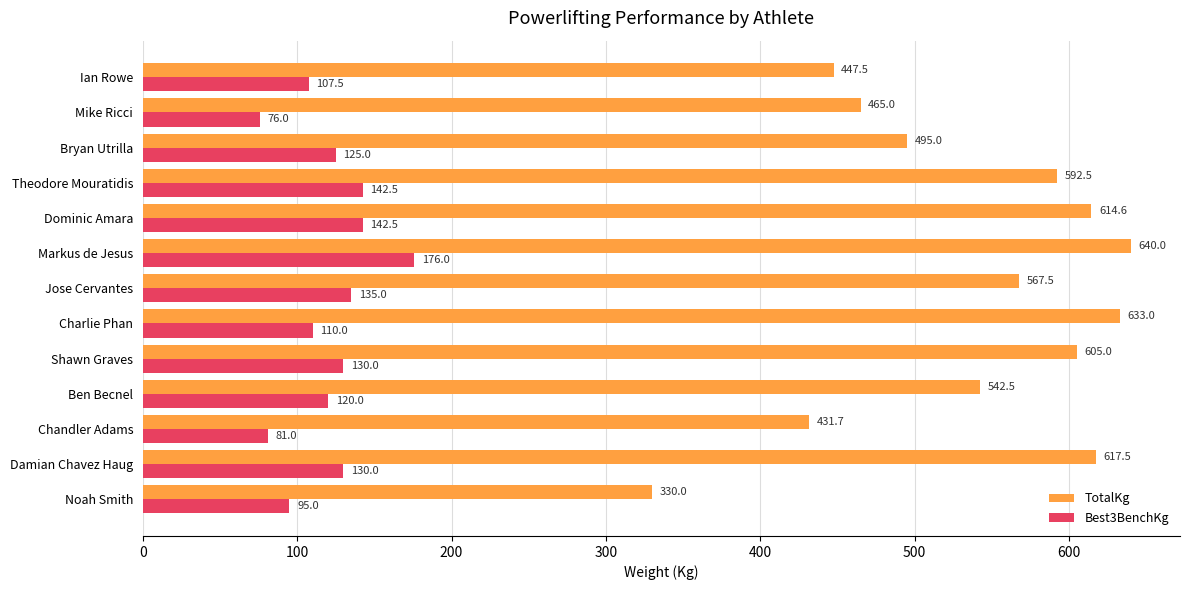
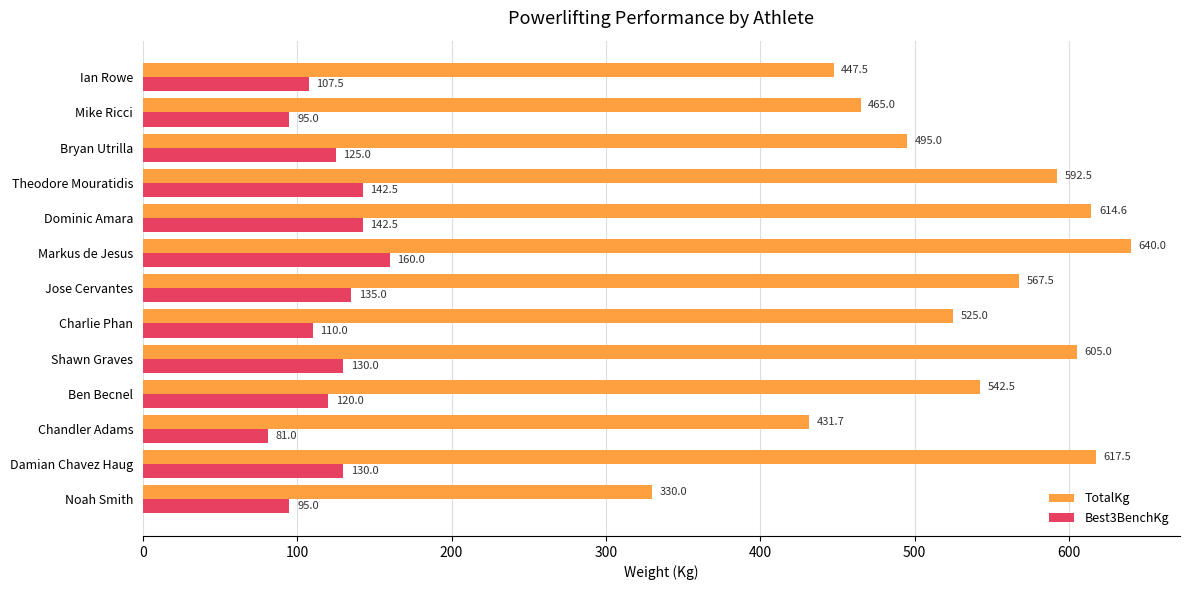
  {
    "TotalKg": {
      "Ian Rowe": 447.5,
      "Mike Ricci": 465.0,
      "Bryan Utrilla": 495.0,
      "Theodore Mouratidis": 592.5,
      "Dominic Amara": 614.6,
      "Markus de Jesus": 640.0,
      "Jose Cervantes": 567.5,
-     "Charlie Phan": 633.0,
+     "Charlie Phan": 525.0,
      "Shawn Graves": 605.0,
      "Ben Becnel": 542.5,
      "Chandler Adams": 431.7,
      "Damian Chavez Haug": 617.5,
      "Noah Smith": 330.0
    },
    "Best3BenchKg": {
      "Ian Rowe": 107.5,
-     "Mike Ricci": 76.0,
+     "Mike Ricci": 95.0,
      "Bryan Utrilla": 125.0,
      "Theodore Mouratidis": 142.5,
      "Dominic Amara": 142.5,
-     "Markus de Jesus": 176.0,
+     "Markus de Jesus": 160.0,
      "Jose Cervantes": 135.0,
      "Charlie Phan": 110.0,
      "Shawn Graves": 130.0,
      "Ben Becnel": 120.0,
      "Chandler Adams": 81.0,
      "Damian Chavez Haug": 130.0,
      "Noah Smith": 95.0
    }
  }
